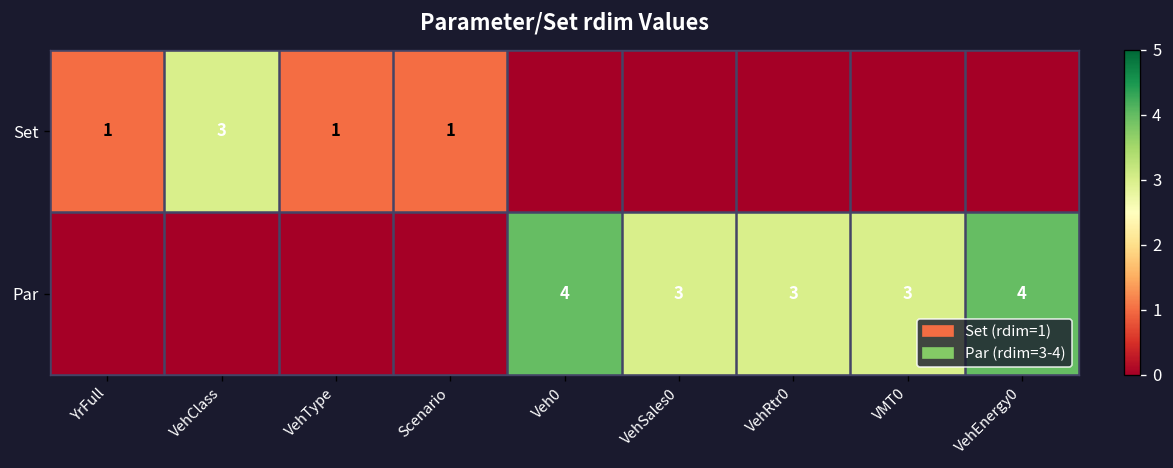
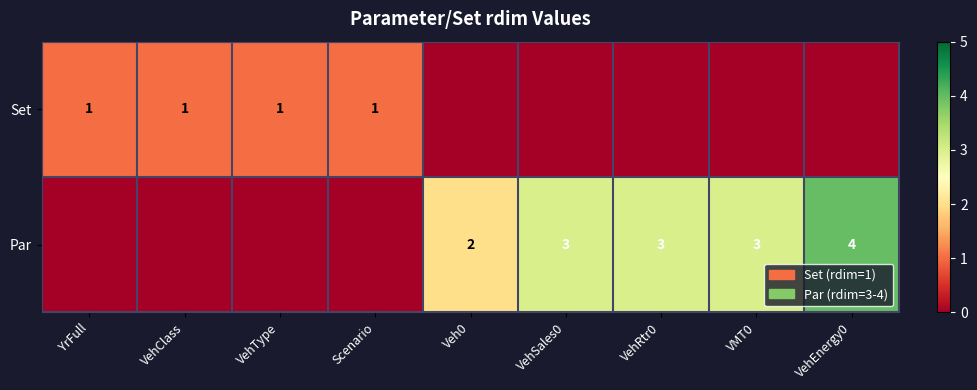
  {
    "Set": {
      "YrFull": 1,
-     "VehClass": 3,
+     "VehClass": 1,
      "VehType": 1,
      "Scenario": 1
    },
    "Par": {
-     "Veh0": 4,
+     "Veh0": 2,
      "VehSales0": 3,
      "VehRtr0": 3,
      "VMT0": 3,
      "VehEnergy0": 4
    }
  }
